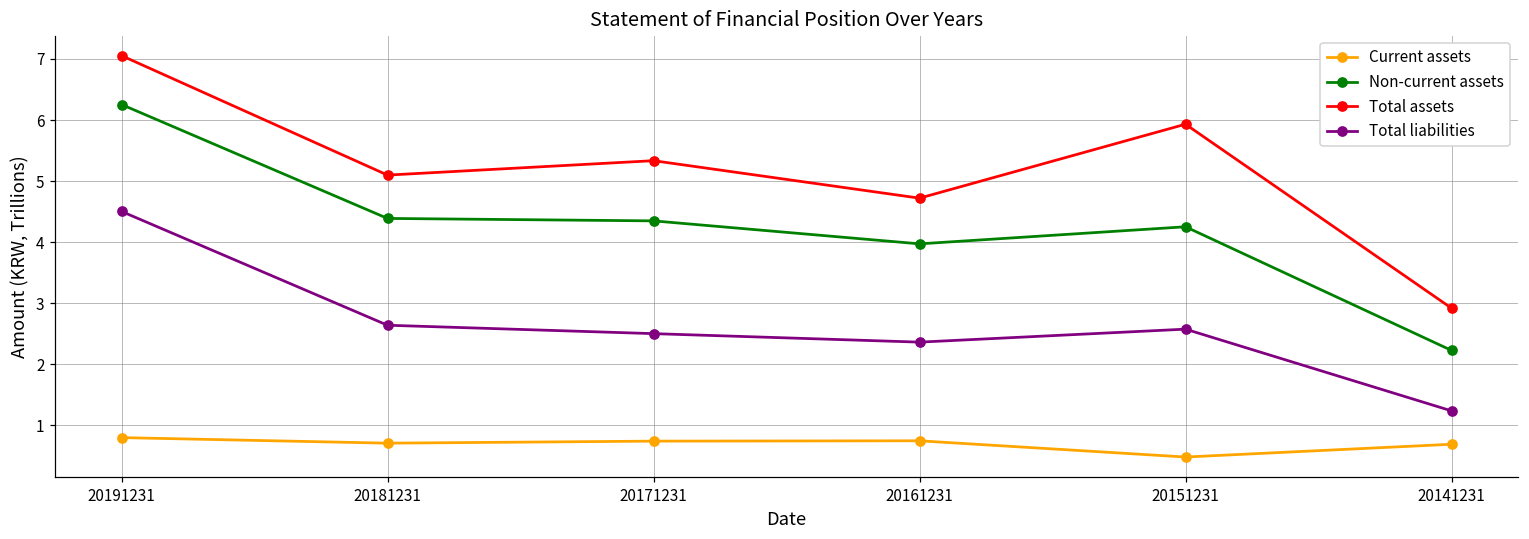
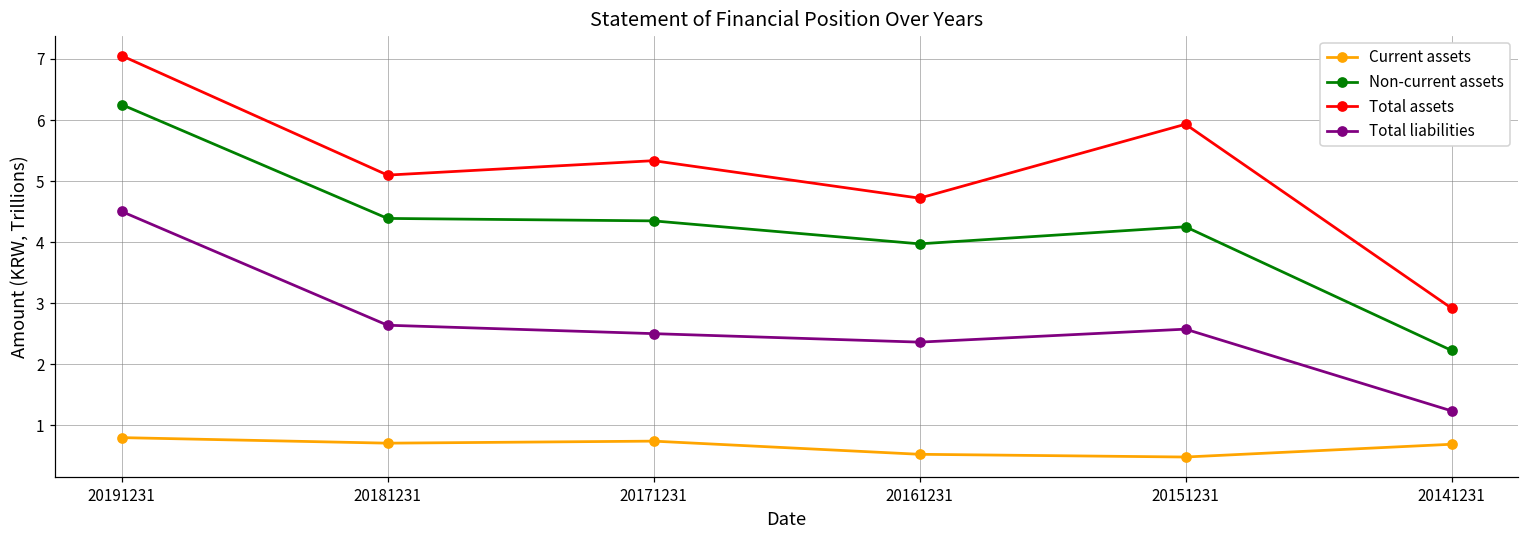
  {
    "Current assets": {
      "20191231": 0.8,
      "20181231": 0.7,
      "20171231": 0.7,
-     "20161231": 0.7,
+     "20161231": 0.5,
      "20151231": 0.5,
      "20141231": 0.7
    },
    "Non-current assets": {
      "20191231": 6.3,
      "20181231": 4.4,
      "20171231": 4.3,
      "20161231": 4.0,
      "20151231": 4.3,
      "20141231": 2.2
    },
    "Total assets": {
      "20191231": 7.1,
      "20181231": 5.1,
      "20171231": 5.3,
      "20161231": 4.7,
      "20151231": 5.9,
      "20141231": 2.9
    },
    "Total liabilities": {
      "20191231": 4.5,
      "20181231": 2.6,
      "20171231": 2.5,
      "20161231": 2.4,
      "20151231": 2.6,
      "20141231": 1.2
    }
  }
